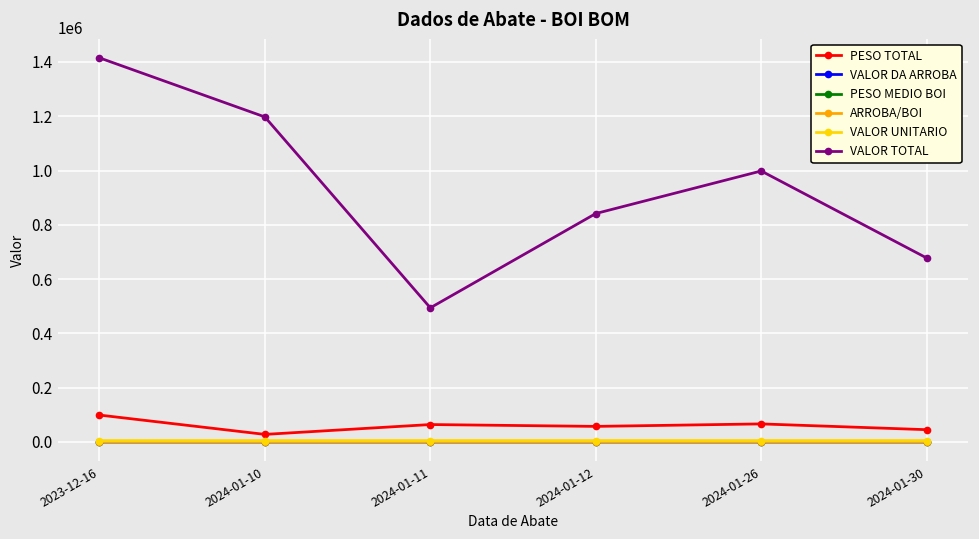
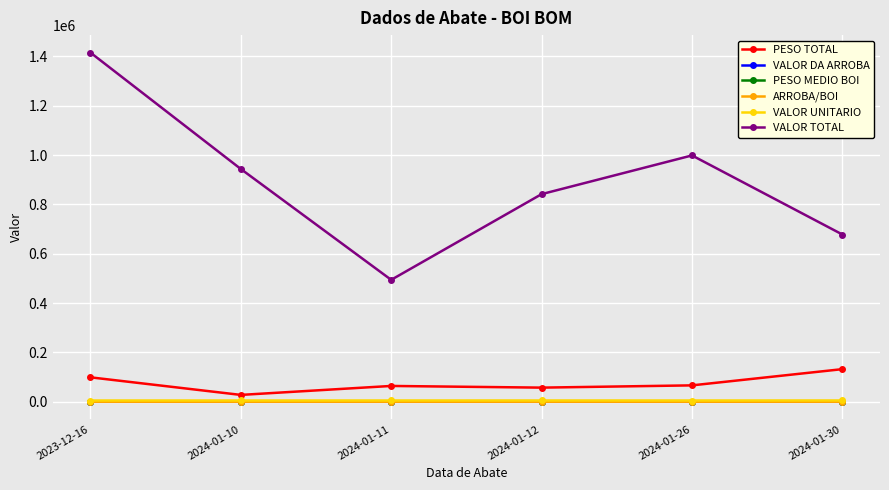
  {
    "PESO TOTAL": {
      "2023-12-16": 100000,
      "2024-01-10": 30000,
      "2024-01-11": 60000,
      "2024-01-12": 60000,
      "2024-01-26": 70000,
-     "2024-01-30": 50000
+     "2024-01-30": 130000
    },
    "VALOR TOTAL": {
      "2023-12-16": 1420000,
-     "2024-01-10": 1200000,
+     "2024-01-10": 940000,
      "2024-01-11": 490000,
      "2024-01-12": 840000,
      "2024-01-26": 1000000,
      "2024-01-30": 680000
    }
  }
